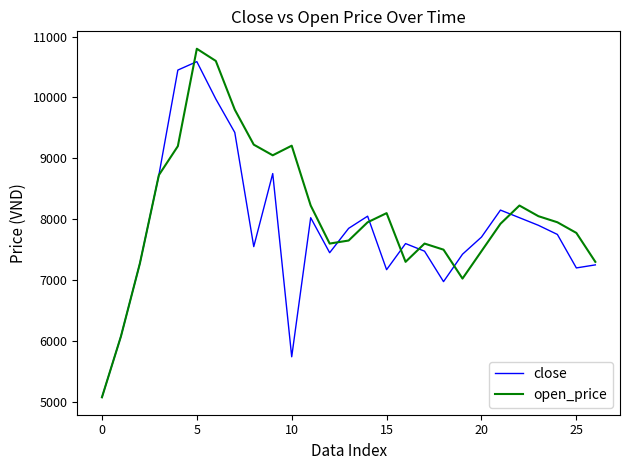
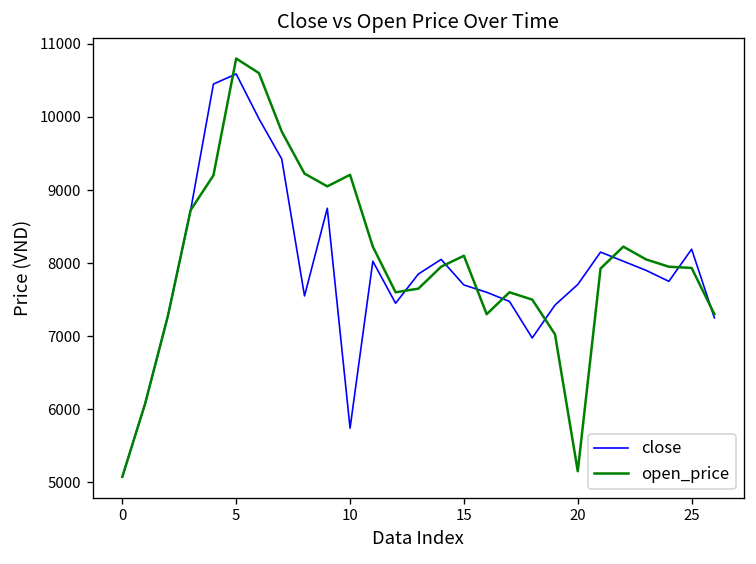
  {
    "close": {
      "5": 10600,
      "10": 5700,
-     "15": 7200,
+     "15": 7700,
      "20": 7700,
-     "25": 7200
+     "25": 8200
    },
    "open_price": {
      "5": 10800,
      "10": 9200,
      "15": 8100,
-     "20": 7500,
-     "25": 7800
+     "20": 5200,
+     "25": 7900
    }
  }
